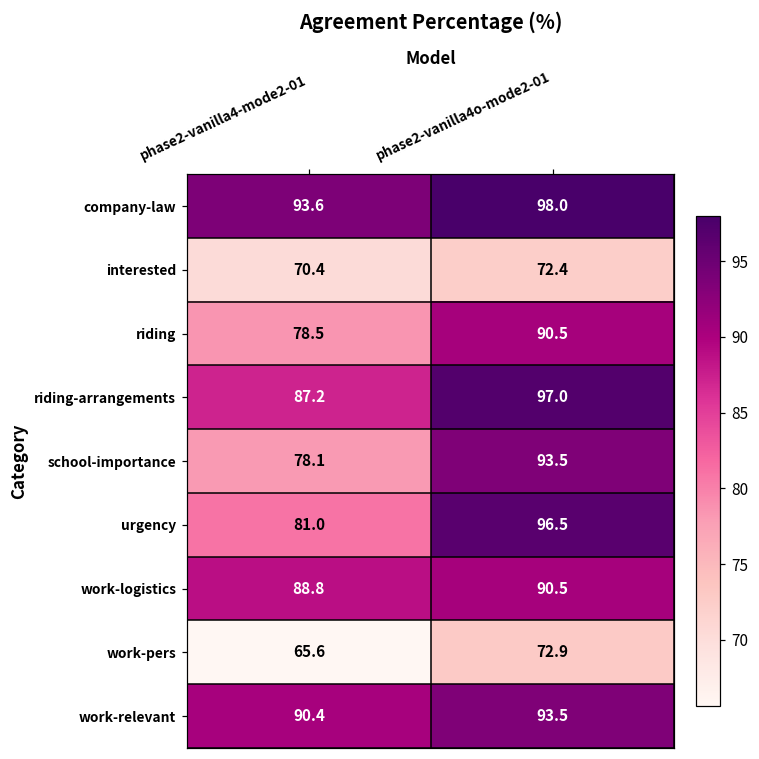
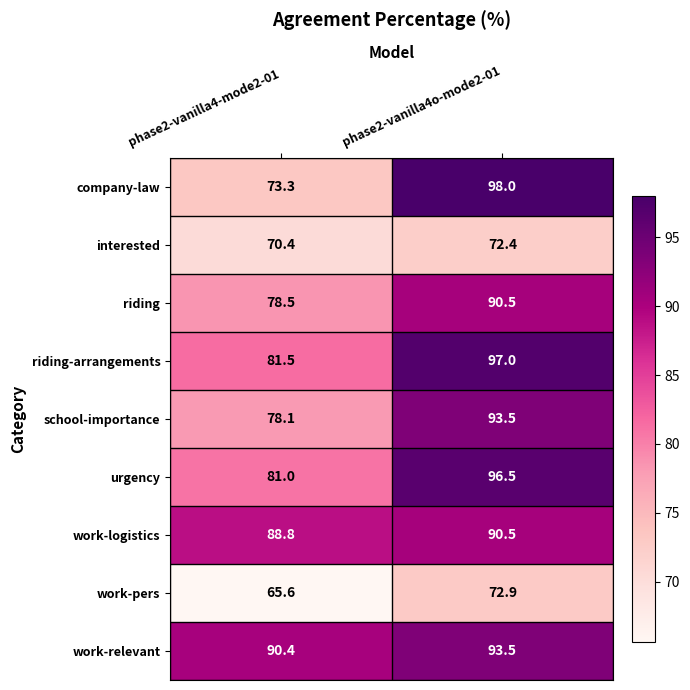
  {
    "company-law": {
-     "phase2-vanilla4-mode2-01": 93.6,
+     "phase2-vanilla4-mode2-01": 73.3,
      "phase2-vanilla4o-mode2-01": 98.0
    },
    "interested": {
      "phase2-vanilla4-mode2-01": 70.4,
      "phase2-vanilla4o-mode2-01": 72.4
    },
    "riding": {
      "phase2-vanilla4-mode2-01": 78.5,
      "phase2-vanilla4o-mode2-01": 90.5
    },
    "riding-arrangements": {
-     "phase2-vanilla4-mode2-01": 87.2,
+     "phase2-vanilla4-mode2-01": 81.5,
      "phase2-vanilla4o-mode2-01": 97.0
    },
    "school-importance": {
      "phase2-vanilla4-mode2-01": 78.1,
      "phase2-vanilla4o-mode2-01": 93.5
    },
    "urgency": {
      "phase2-vanilla4-mode2-01": 81.0,
      "phase2-vanilla4o-mode2-01": 96.5
    },
    "work-logistics": {
      "phase2-vanilla4-mode2-01": 88.8,
      "phase2-vanilla4o-mode2-01": 90.5
    },
    "work-pers": {
      "phase2-vanilla4-mode2-01": 65.6,
      "phase2-vanilla4o-mode2-01": 72.9
    },
    "work-relevant": {
      "phase2-vanilla4-mode2-01": 90.4,
      "phase2-vanilla4o-mode2-01": 93.5
    }
  }
